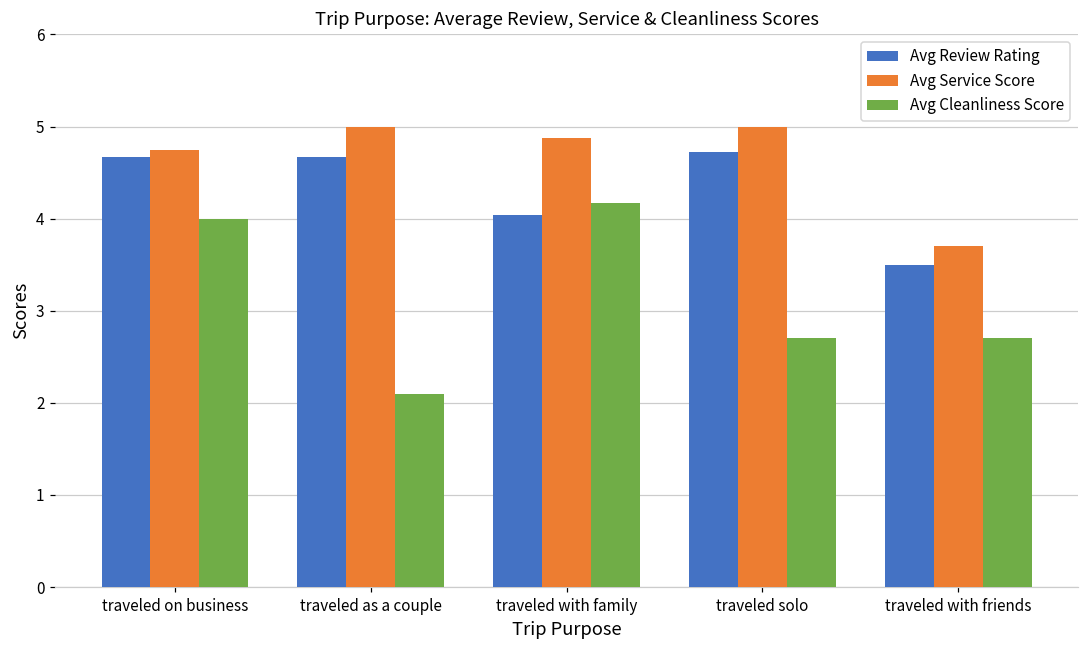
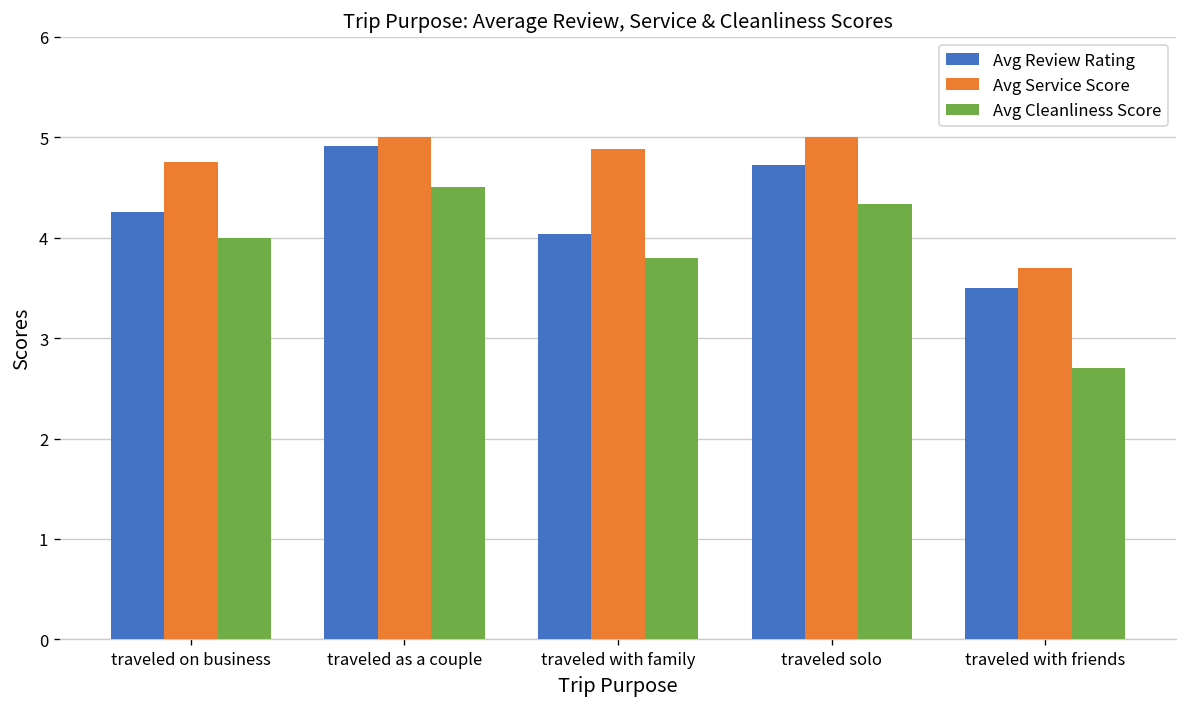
  {
    "Avg Review Rating": {
-     "traveled on business": 4.7,
-     "traveled as a couple": 4.7,
+     "traveled on business": 4.3,
+     "traveled as a couple": 4.9,
      "traveled with family": 4.0,
      "traveled solo": 4.7,
      "traveled with friends": 3.5
    },
    "Avg Service Score": {
      "traveled on business": 4.8,
      "traveled as a couple": 5.0,
      "traveled with family": 4.9,
      "traveled solo": 5.0,
      "traveled with friends": 3.7
    },
    "Avg Cleanliness Score": {
      "traveled on business": 4.0,
-     "traveled as a couple": 2.1,
-     "traveled with family": 4.2,
-     "traveled solo": 2.7,
+     "traveled as a couple": 4.5,
+     "traveled with family": 3.8,
+     "traveled solo": 4.3,
      "traveled with friends": 2.7
    }
  }
